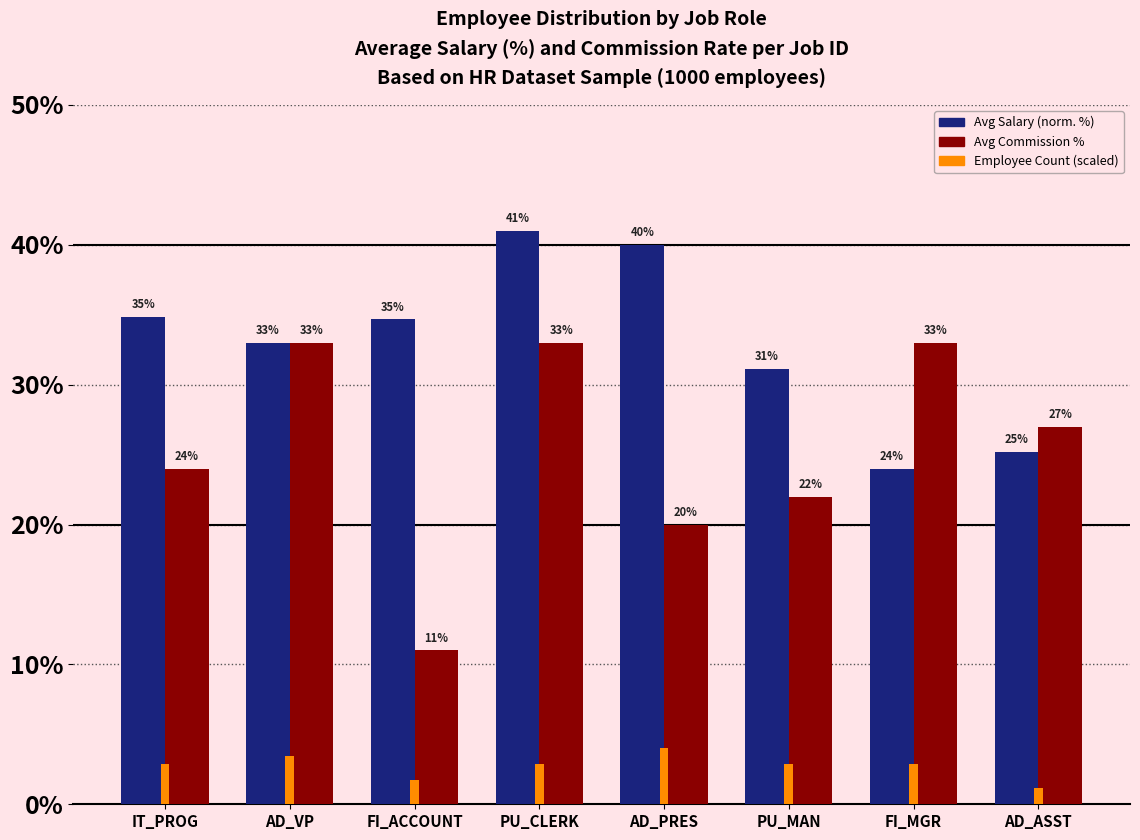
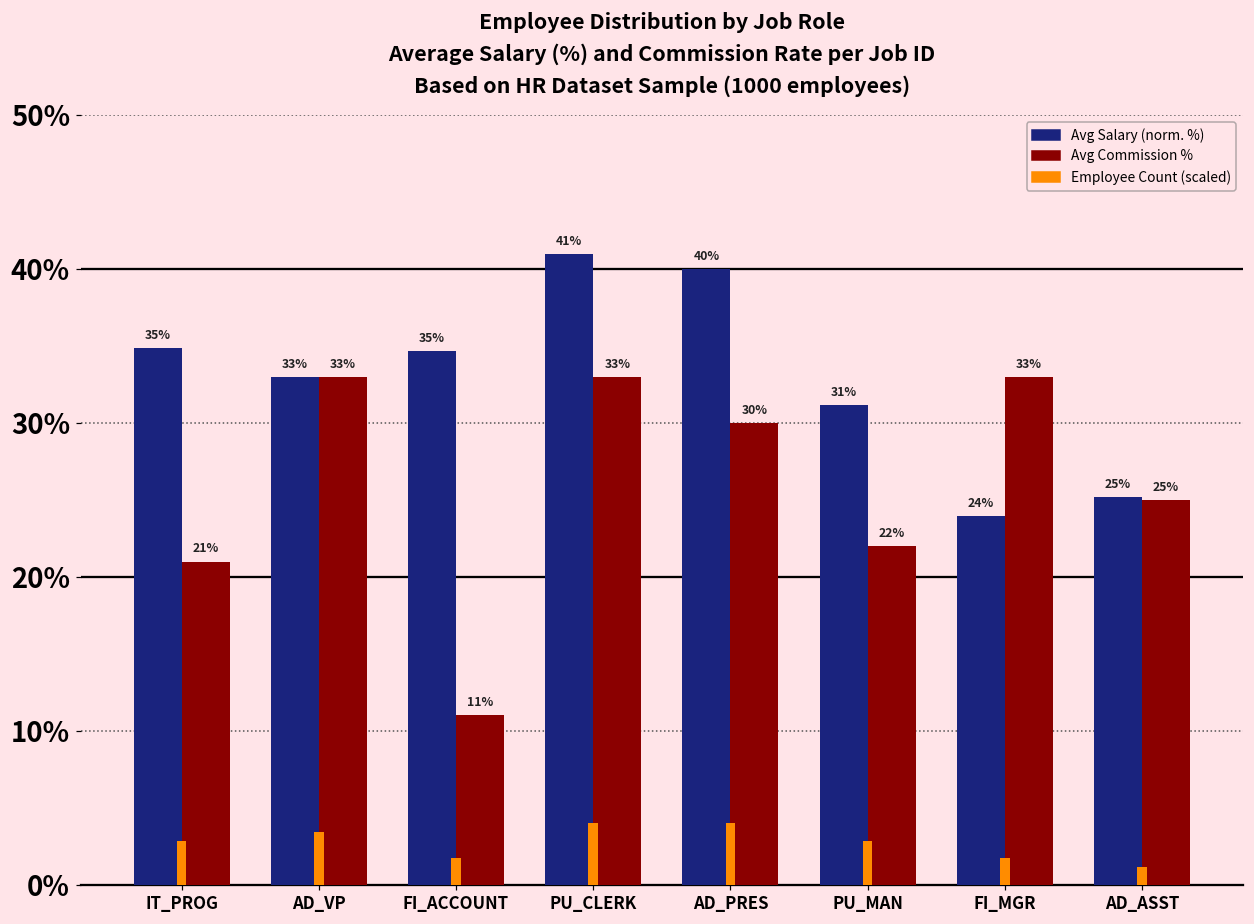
  {
    "Avg Commission %": {
-     "IT_PROG": "24%",
+     "IT_PROG": "21%",
      "AD_VP": "33%",
      "FI_ACCOUNT": "11%",
      "PU_CLERK": "33%",
-     "AD_PRES": "20%",
+     "AD_PRES": "30%",
      "PU_MAN": "22%",
      "FI_MGR": "33%",
-     "AD_ASST": "27%"
+     "AD_ASST": "25%"
    },
    "Employee Count (scaled)": {
      "IT_PROG": "2.9%",
      "AD_VP": "3.4%",
      "FI_ACCOUNT": "1.7%",
-     "PU_CLERK": "2.9%",
+     "PU_CLERK": "4.0%",
      "AD_PRES": "4.0%",
      "PU_MAN": "2.9%",
-     "FI_MGR": "2.9%",
+     "FI_MGR": "1.7%",
      "AD_ASST": "1.1%"
    }
  }
